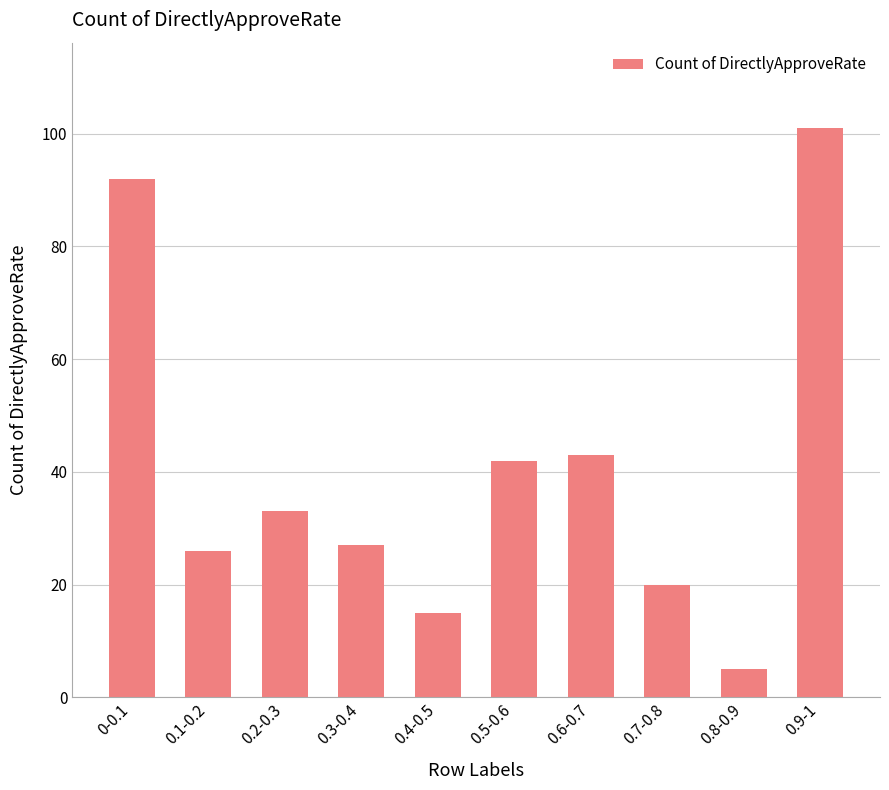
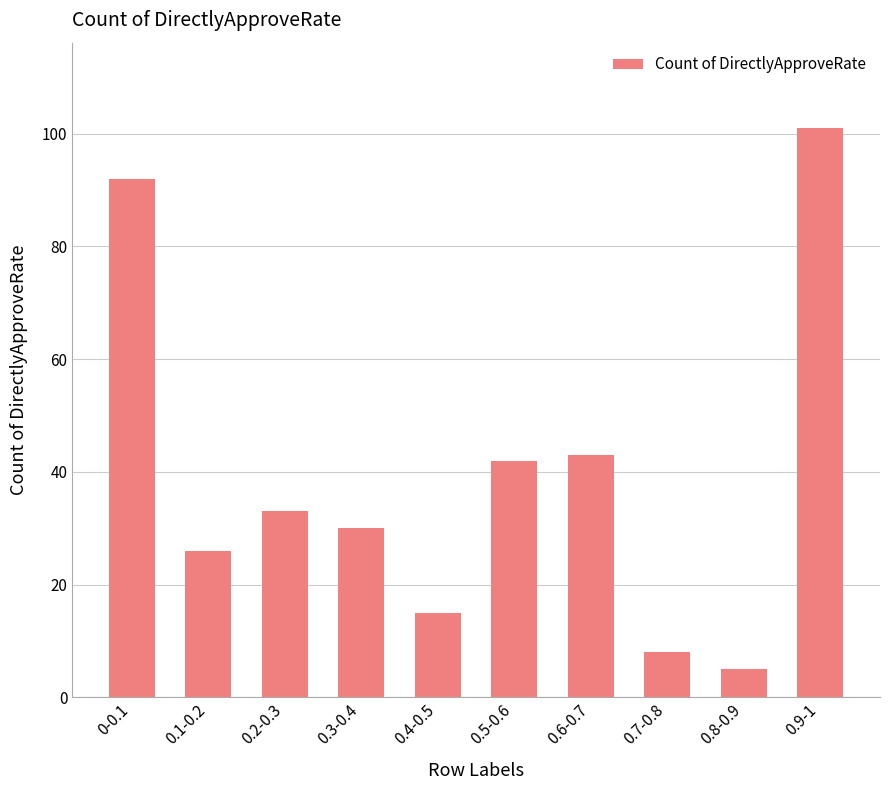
  {
    "0-0.1": 92,
    "0.1-0.2": 26,
    "0.2-0.3": 33,
-   "0.3-0.4": 27,
+   "0.3-0.4": 30,
    "0.4-0.5": 15,
    "0.5-0.6": 42,
    "0.6-0.7": 43,
-   "0.7-0.8": 20,
+   "0.7-0.8": 8,
    "0.8-0.9": 5,
    "0.9-1": 101
  }
